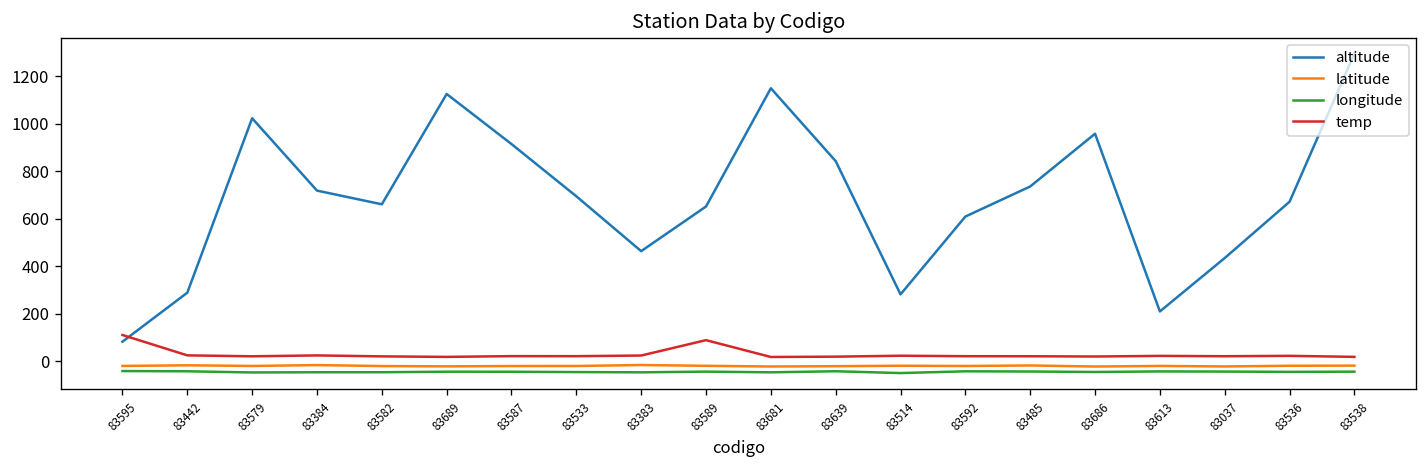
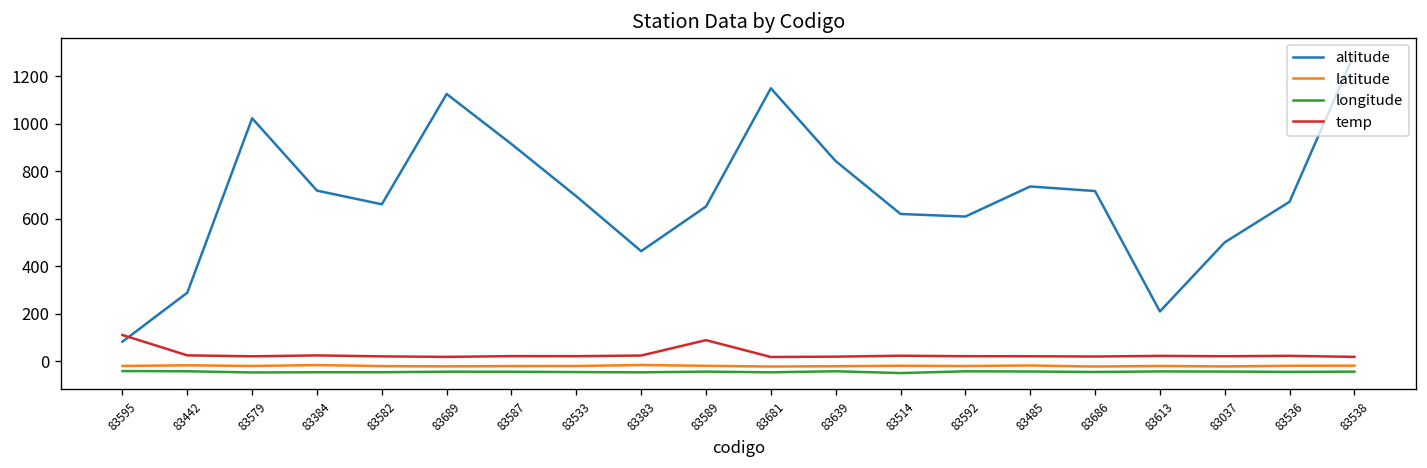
  {
    "altitude": {
      "83595": 80,
      "83442": 290,
      "83579": 1020,
      "83384": 720,
      "83582": 660,
      "83689": 1130,
      "83587": 920,
      "83533": 700,
      "83383": 460,
      "83589": 650,
      "83681": 1150,
      "83639": 840,
-     "83514": 280,
+     "83514": 620,
      "83592": 610,
      "83485": 740,
-     "83686": 960,
+     "83686": 720,
      "83613": 210,
-     "83037": 440,
+     "83037": 500,
      "83536": 670
    },
    "latitude": {
      "83595": -20,
      "83442": -20,
      "83579": -20,
      "83384": -20,
      "83582": -20,
      "83689": -20,
      "83587": -20,
      "83533": -20,
      "83383": -20,
      "83589": -20,
      "83681": -20,
      "83639": -20,
      "83514": -20,
      "83592": -20,
      "83485": -20,
      "83686": -20,
      "83613": -20,
      "83037": -20,
      "83536": -20,
      "83538": -20
    },
    "longitude": {
      "83595": -40,
      "83442": -40,
      "83579": -50,
      "83384": -50,
      "83582": -50,
      "83689": -40,
      "83587": -40,
      "83533": -50,
      "83383": -50,
      "83589": -40,
      "83681": -50,
      "83639": -40,
      "83514": -50,
      "83592": -40,
      "83485": -40,
      "83686": -40,
      "83613": -40,
      "83037": -40,
      "83536": -40,
      "83538": -40
    },
    "temp": {
      "83595": 110,
      "83442": 30,
      "83579": 20,
      "83384": 20,
      "83582": 20,
      "83689": 20,
      "83587": 20,
      "83533": 20,
      "83383": 20,
      "83589": 90,
      "83681": 20,
      "83639": 20,
      "83514": 20,
      "83592": 20,
      "83485": 20,
      "83686": 20,
      "83613": 20,
      "83037": 20,
      "83536": 20,
      "83538": 20
    }
  }
